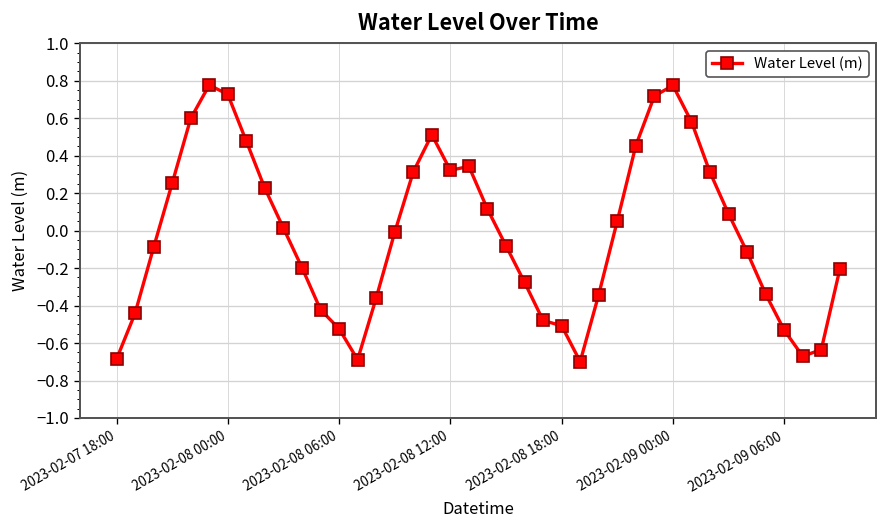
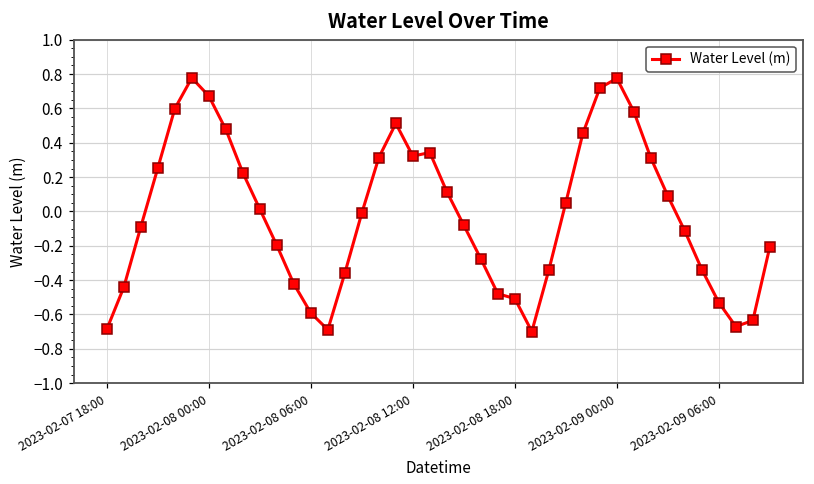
  {
    "2023-02-07 18:00": -0.69,
-   "2023-02-08 00:00": 0.73,
-   "2023-02-08 06:00": -0.52,
+   "2023-02-08 00:00": 0.67,
+   "2023-02-08 06:00": -0.59,
    "2023-02-08 12:00": 0.32,
    "2023-02-08 18:00": -0.51,
    "2023-02-09 00:00": 0.77,
    "2023-02-09 06:00": -0.53
  }
